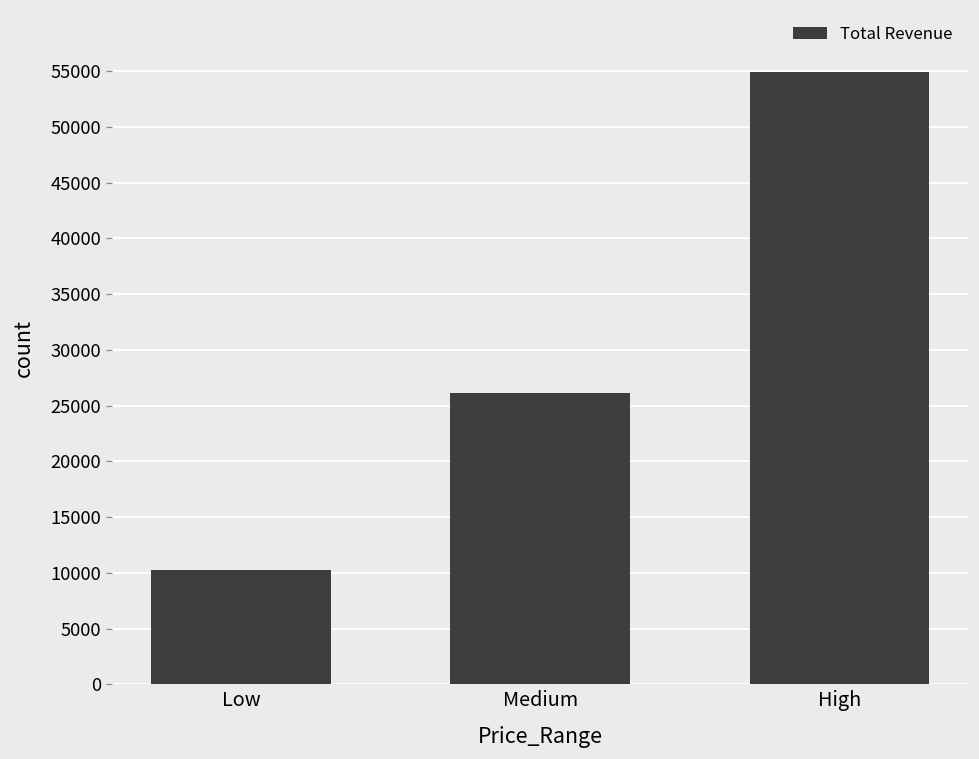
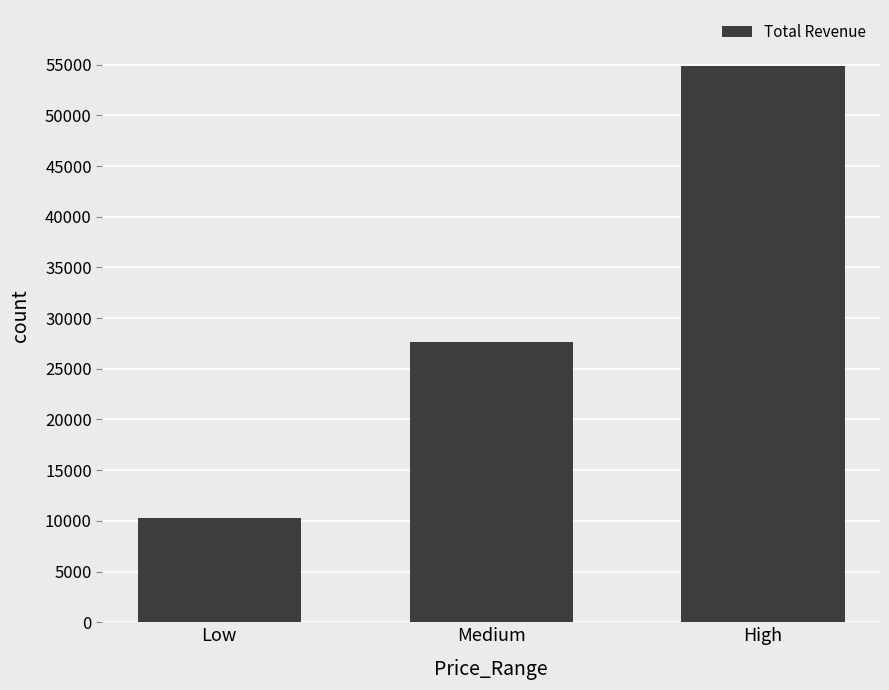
  {
    "Low": 10300,
-   "Medium": 26100,
+   "Medium": 27600,
    "High": 54900
  }
